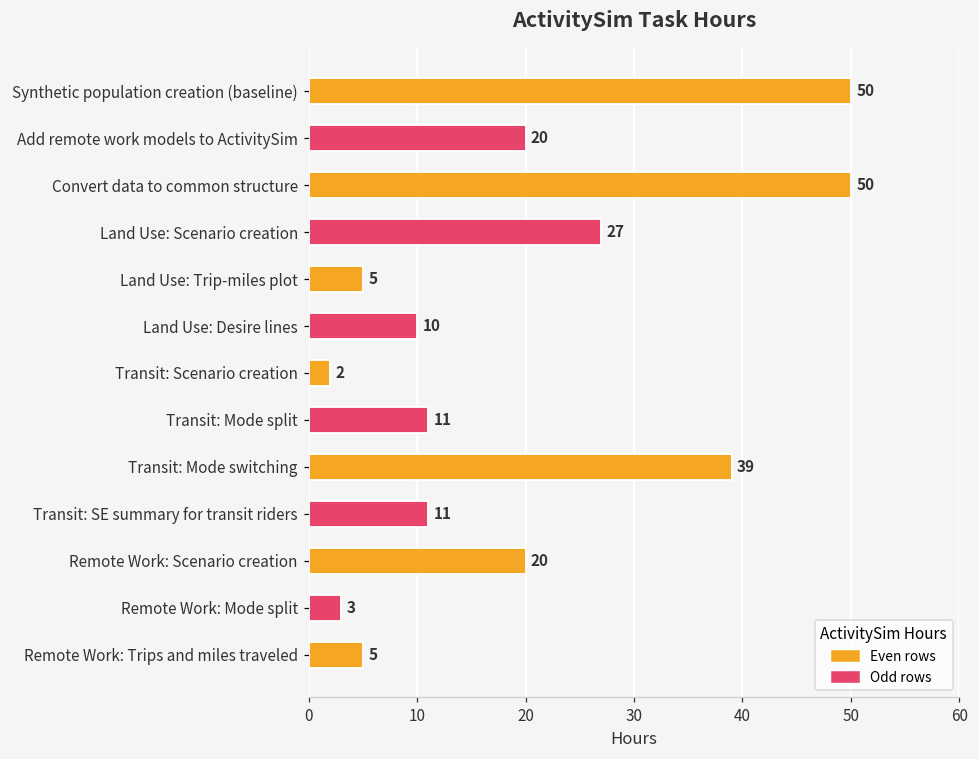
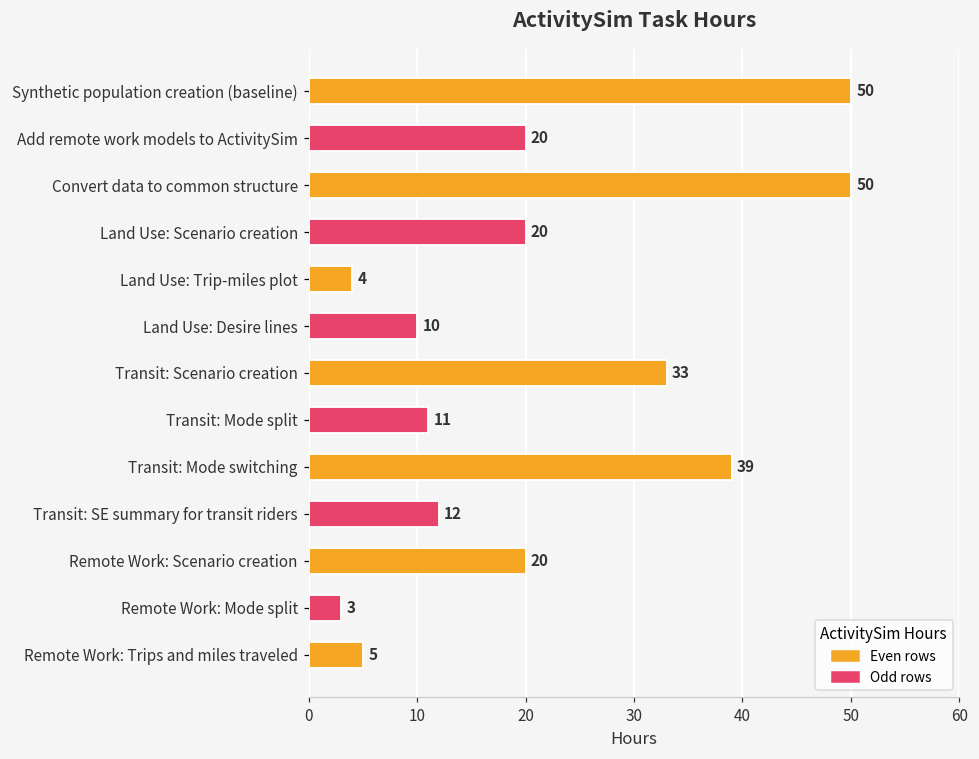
  {
    "Synthetic population creation (baseline)": 50,
    "Add remote work models to ActivitySim": 20,
    "Convert data to common structure": 50,
-   "Land Use: Scenario creation": 27,
-   "Land Use: Trip-miles plot": 5,
+   "Land Use: Scenario creation": 20,
+   "Land Use: Trip-miles plot": 4,
    "Land Use: Desire lines": 10,
-   "Transit: Scenario creation": 2,
+   "Transit: Scenario creation": 33,
    "Transit: Mode split": 11,
    "Transit: Mode switching": 39,
-   "Transit: SE summary for transit riders": 11,
+   "Transit: SE summary for transit riders": 12,
    "Remote Work: Scenario creation": 20,
    "Remote Work: Mode split": 3,
    "Remote Work: Trips and miles traveled": 5
  }
